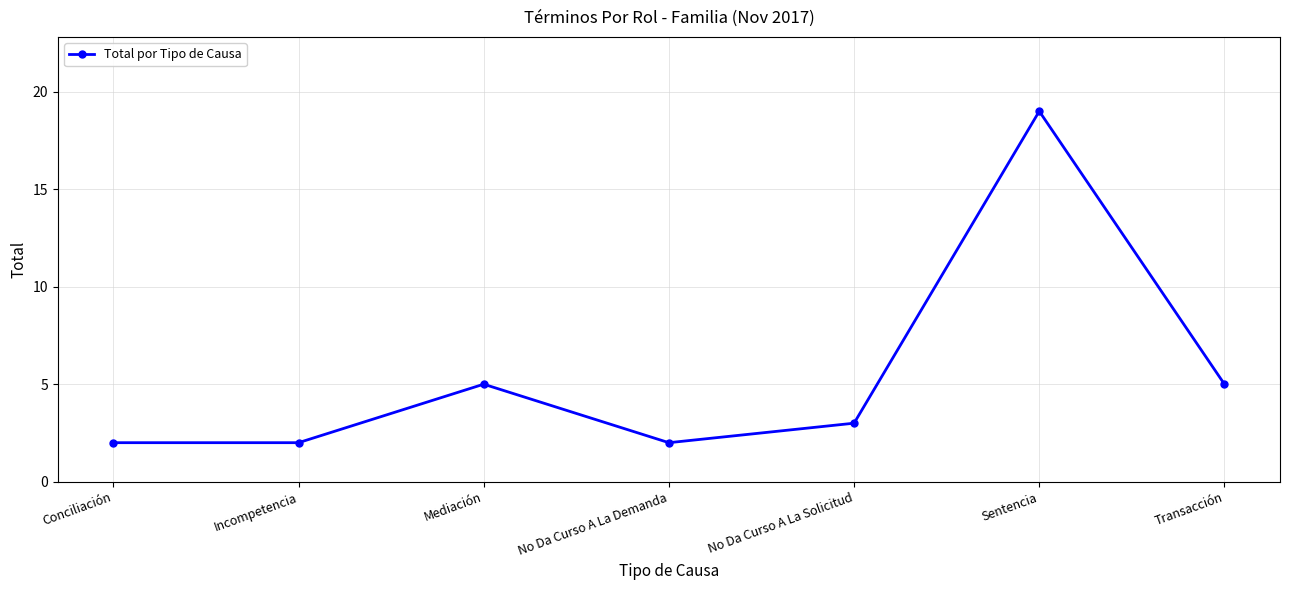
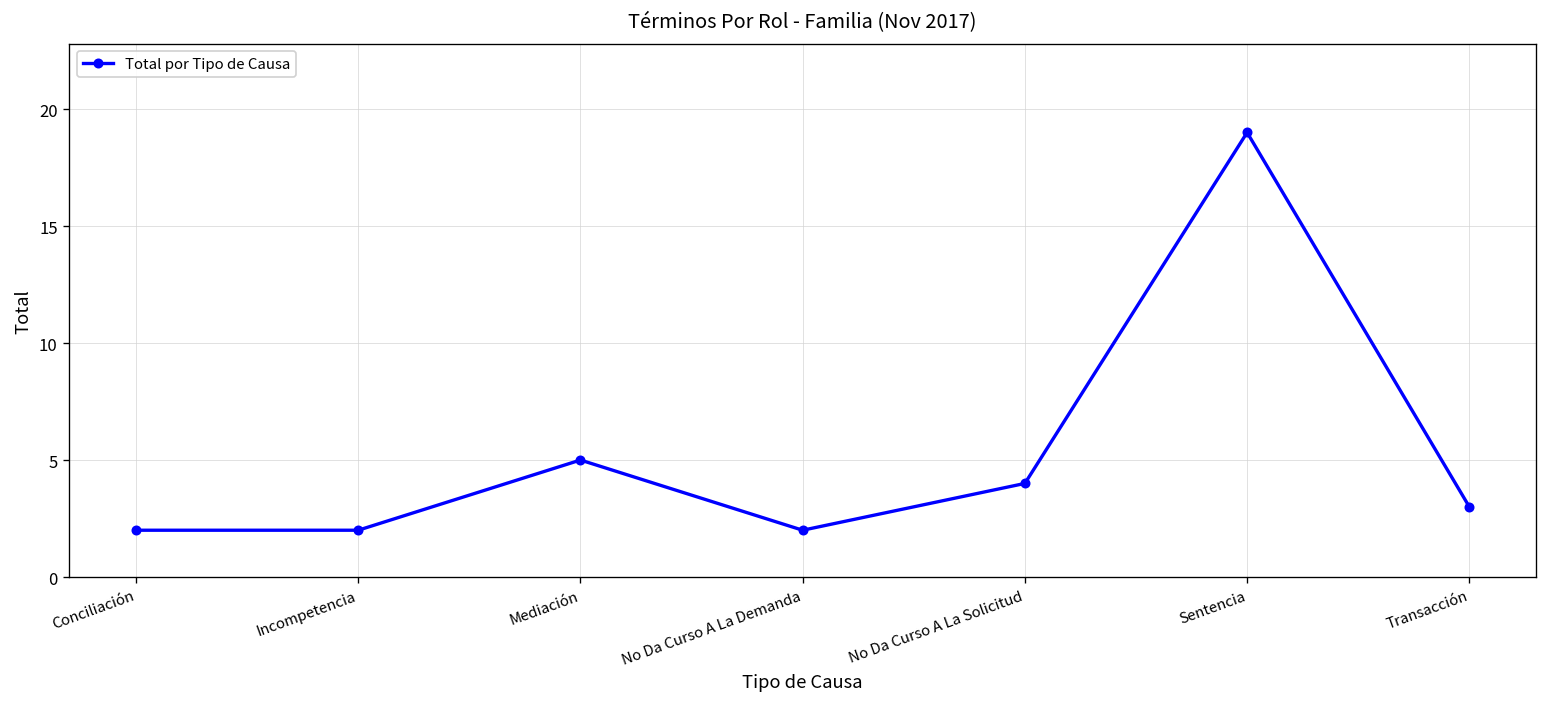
  {
    "Conciliación": 2,
    "Incompetencia": 2,
    "Mediación": 5,
    "No Da Curso A La Demanda": 2,
-   "No Da Curso A La Solicitud": 3,
+   "No Da Curso A La Solicitud": 4,
    "Sentencia": 19,
-   "Transacción": 5
+   "Transacción": 3
  }
